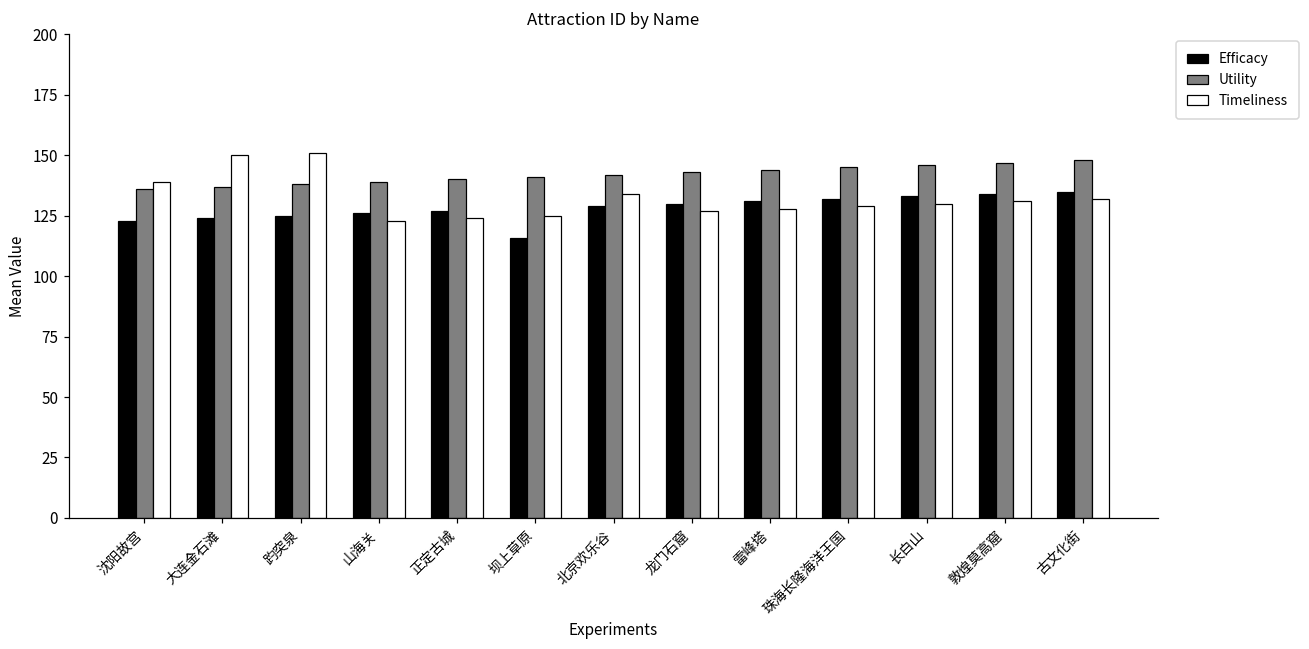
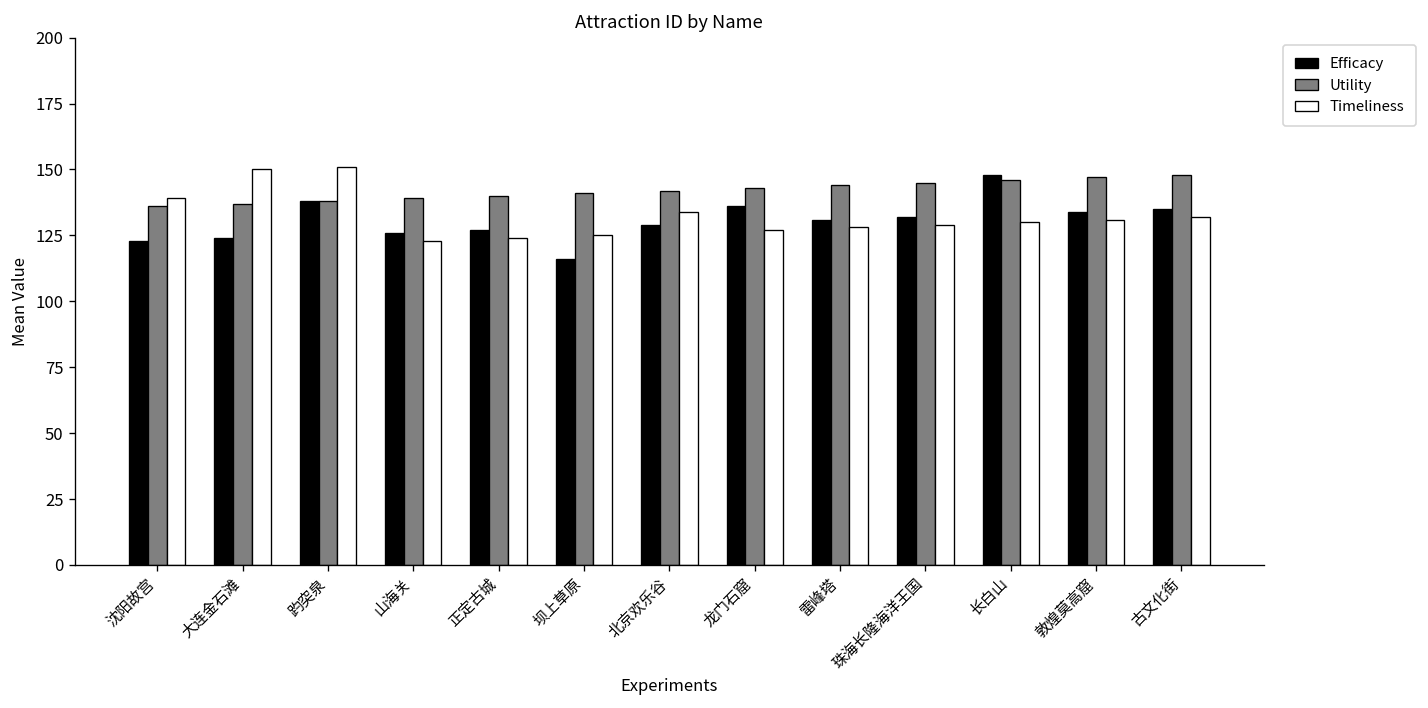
  {
    "Efficacy": {
      "沈阳故宫": 123,
      "大连金石滩": 124,
-     "趵突泉": 125,
+     "趵突泉": 138,
      "山海关": 126,
      "正定古城": 127,
      "坝上草原": 116,
      "北京欢乐谷": 129,
-     "龙门石窟": 130,
+     "龙门石窟": 136,
      "雷峰塔": 131,
      "珠海长隆海洋王国": 132,
-     "长白山": 133,
+     "长白山": 148,
      "敦煌莫高窟": 134,
      "古文化街": 135
    },
    "Utility": {
      "沈阳故宫": 136,
      "大连金石滩": 137,
      "趵突泉": 138,
      "山海关": 139,
      "正定古城": 140,
      "坝上草原": 141,
      "北京欢乐谷": 142,
      "龙门石窟": 143,
      "雷峰塔": 144,
      "珠海长隆海洋王国": 145,
      "长白山": 146,
      "敦煌莫高窟": 147,
      "古文化街": 148
    },
    "Timeliness": {
      "沈阳故宫": 139,
      "大连金石滩": 150,
      "趵突泉": 151,
      "山海关": 123,
      "正定古城": 124,
      "坝上草原": 125,
      "北京欢乐谷": 134,
      "龙门石窟": 127,
      "雷峰塔": 128,
      "珠海长隆海洋王国": 129,
      "长白山": 130,
      "敦煌莫高窟": 131,
      "古文化街": 132
    }
  }
